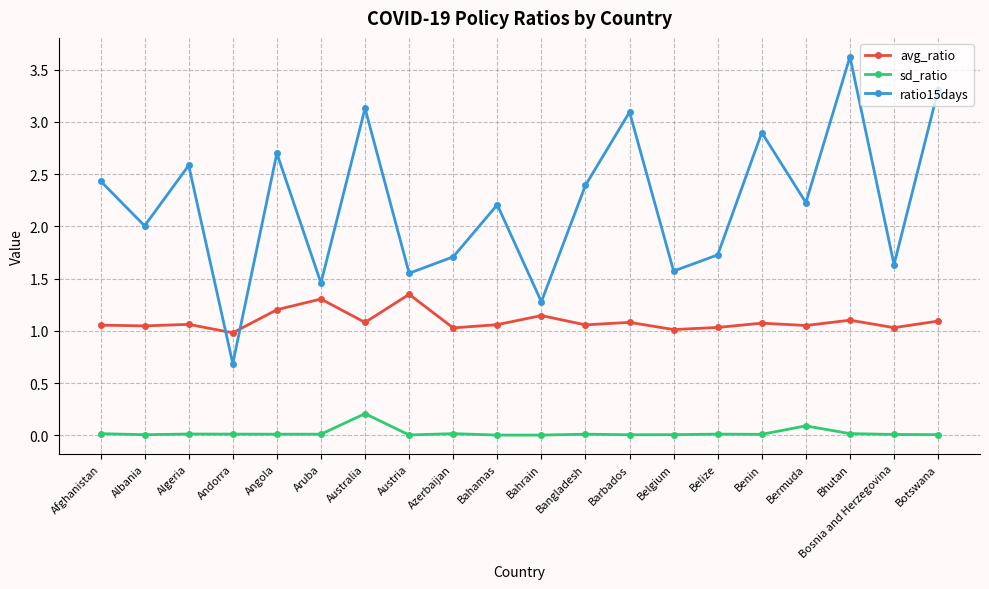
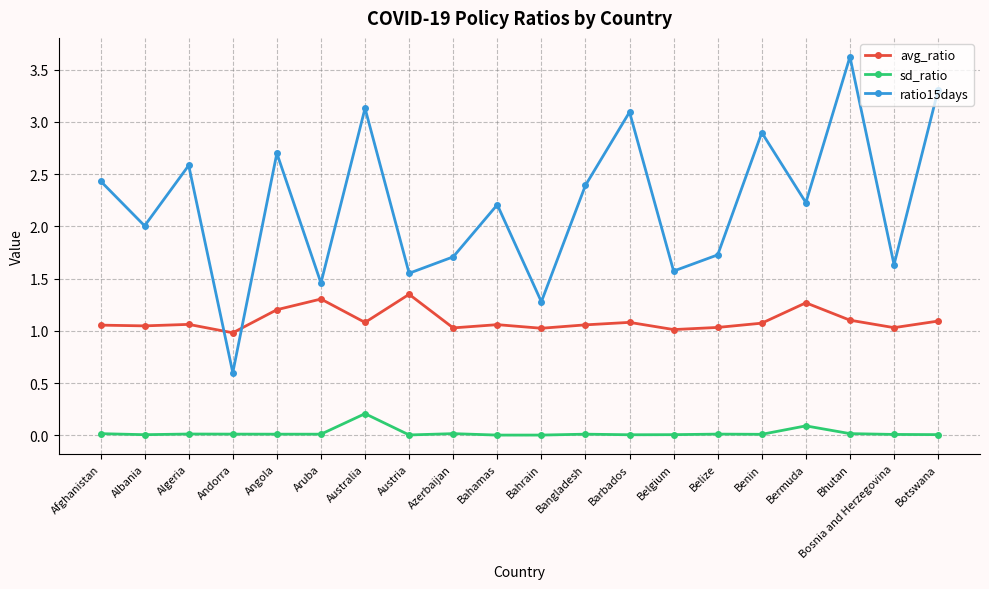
  {
    "avg_ratio": {
      "Afghanistan": 1.05,
      "Albania": 1.05,
      "Algeria": 1.06,
      "Andorra": 0.98,
      "Angola": 1.20,
      "Aruba": 1.30,
      "Australia": 1.08,
      "Austria": 1.35,
      "Azerbaijan": 1.03,
      "Bahamas": 1.06,
-     "Bahrain": 1.15,
+     "Bahrain": 1.02,
      "Bangladesh": 1.06,
      "Barbados": 1.08,
      "Belgium": 1.01,
      "Belize": 1.03,
      "Benin": 1.07,
-     "Bermuda": 1.05,
+     "Bermuda": 1.27,
      "Bhutan": 1.10,
      "Bosnia and Herzegovina": 1.03,
      "Botswana": 1.09
    },
    "sd_ratio": {
      "Afghanistan": 0.02,
      "Albania": 0.01,
      "Algeria": 0.01,
      "Andorra": 0.01,
      "Angola": 0.01,
      "Aruba": 0.01,
      "Australia": 0.21,
      "Austria": 0.00,
      "Azerbaijan": 0.02,
      "Bahamas": 0.00,
      "Bahrain": 0.00,
      "Bangladesh": 0.01,
      "Barbados": 0.00,
      "Belgium": 0.01,
      "Belize": 0.01,
      "Benin": 0.01,
      "Bermuda": 0.09,
      "Bhutan": 0.02,
      "Bosnia and Herzegovina": 0.01,
      "Botswana": 0.01
    },
    "ratio15days": {
      "Afghanistan": 2.43,
      "Albania": 2.01,
      "Algeria": 2.58,
-     "Andorra": 0.69,
+     "Andorra": 0.60,
      "Angola": 2.70,
      "Aruba": 1.46,
      "Australia": 3.13,
      "Austria": 1.55,
      "Azerbaijan": 1.71,
      "Bahamas": 2.21,
      "Bahrain": 1.28,
      "Bangladesh": 2.39,
      "Barbados": 3.09,
      "Belgium": 1.57,
      "Belize": 1.73,
      "Benin": 2.90,
      "Bermuda": 2.23,
      "Bhutan": 3.62,
      "Bosnia and Herzegovina": 1.63
    }
  }
